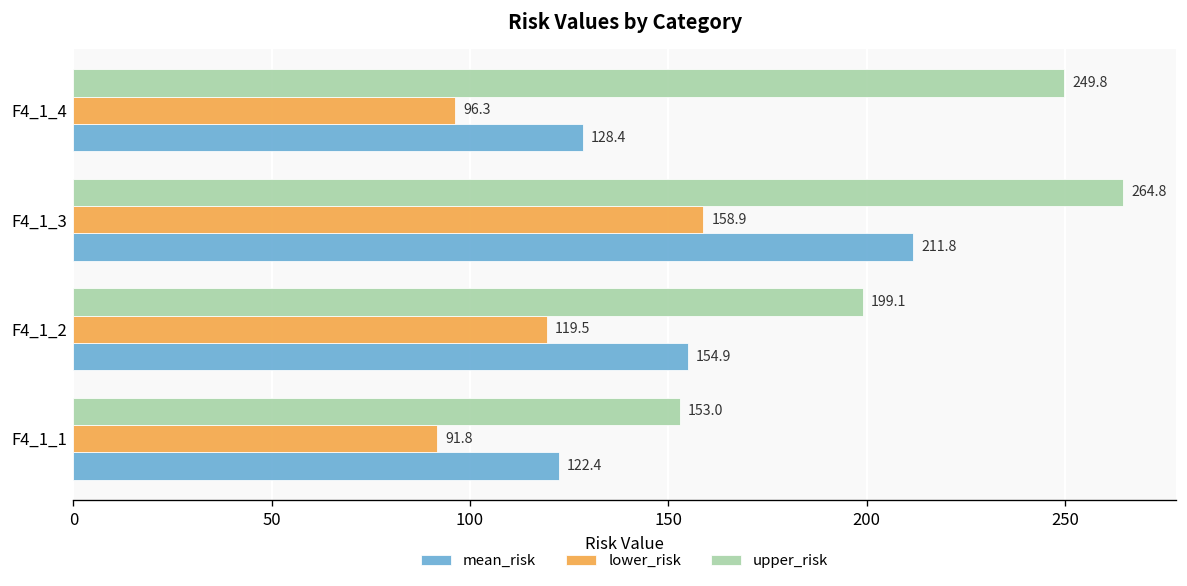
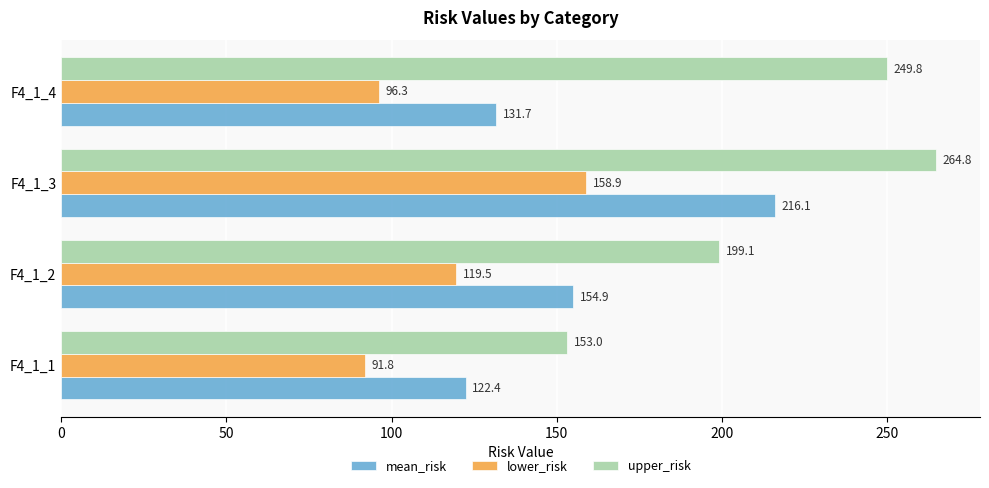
  {
    "mean_risk": {
-     "F4_1_4": 128.4,
-     "F4_1_3": 211.8,
+     "F4_1_4": 131.7,
+     "F4_1_3": 216.1,
      "F4_1_2": 154.9,
      "F4_1_1": 122.4
    },
    "lower_risk": {
      "F4_1_4": 96.3,
      "F4_1_3": 158.9,
      "F4_1_2": 119.5,
      "F4_1_1": 91.8
    },
    "upper_risk": {
      "F4_1_4": 249.8,
      "F4_1_3": 264.8,
      "F4_1_2": 199.1,
      "F4_1_1": 153.0
    }
  }
